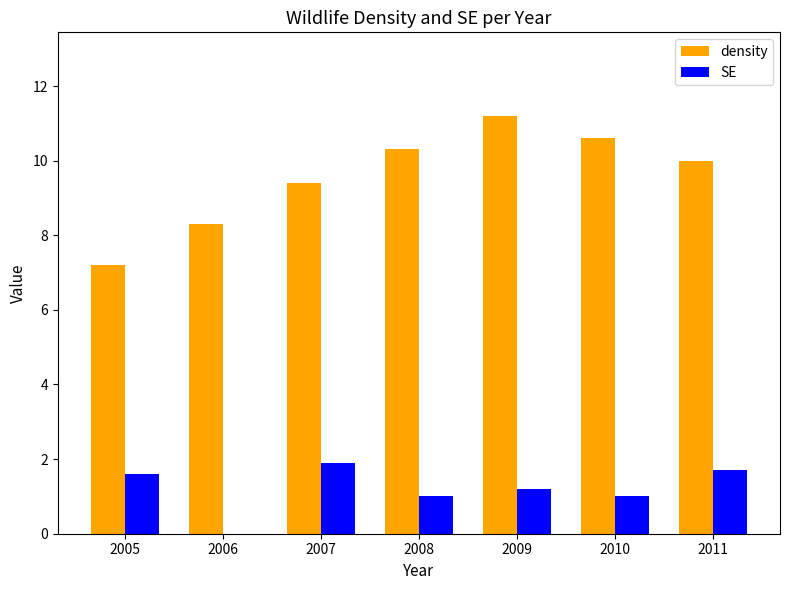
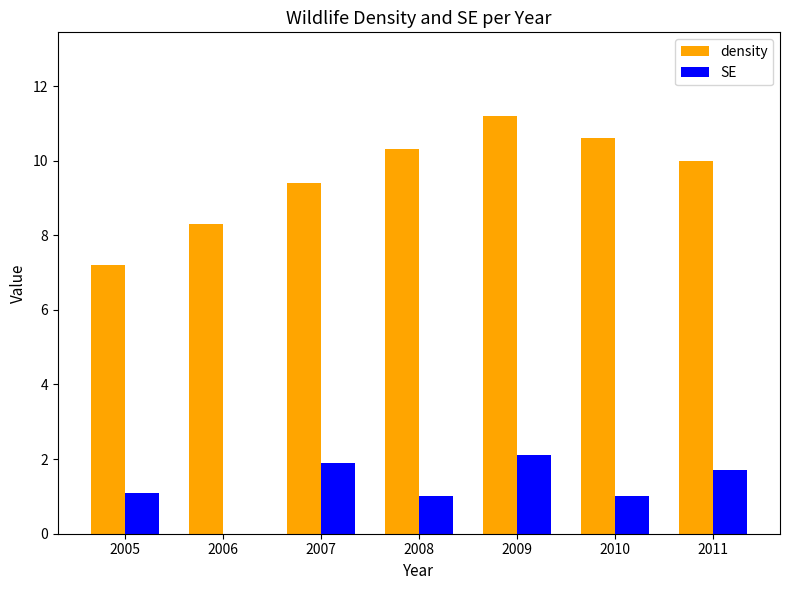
  {
    "density": {
      "2005": 7.2,
      "2006": 8.3,
      "2007": 9.4,
      "2008": 10.3,
      "2009": 11.2,
      "2010": 10.6,
      "2011": 10.0
    },
    "SE": {
-     "2005": 1.6,
+     "2005": 1.1,
      "2006": 0.0,
      "2007": 1.9,
      "2008": 1.0,
-     "2009": 1.2,
+     "2009": 2.1,
      "2010": 1.0,
      "2011": 1.7
    }
  }
